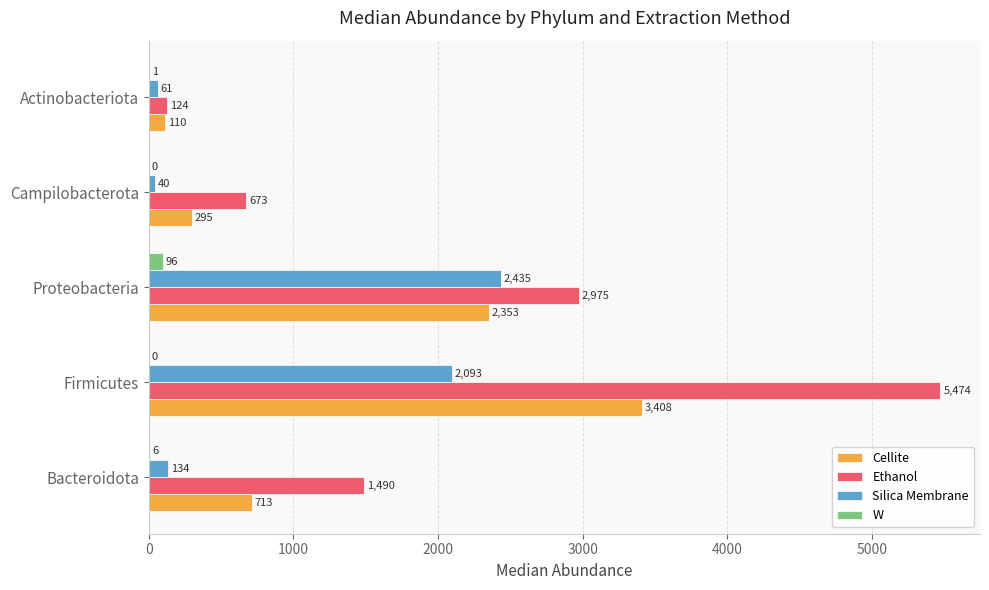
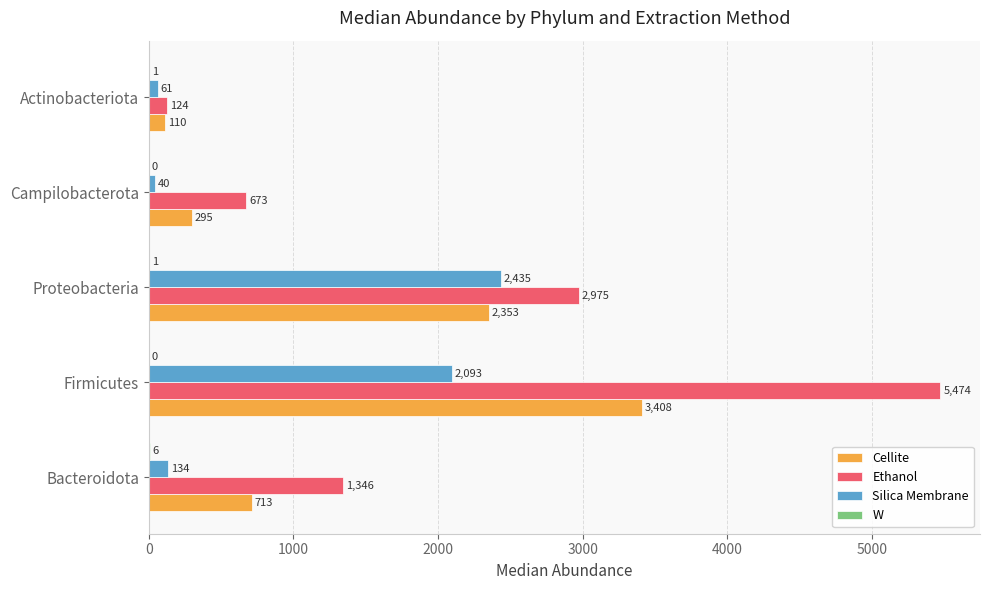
  {
    "Cellite": {
      "Actinobacteriota": "110",
      "Campilobacterota": "295",
      "Proteobacteria": "2,353",
      "Firmicutes": "3,408",
      "Bacteroidota": "713"
    },
    "Ethanol": {
      "Actinobacteriota": "124",
      "Campilobacterota": "673",
      "Proteobacteria": "2,975",
      "Firmicutes": "5,474",
-     "Bacteroidota": "1,490"
+     "Bacteroidota": "1,346"
    },
    "Silica Membrane": {
      "Actinobacteriota": "61",
      "Campilobacterota": "40",
      "Proteobacteria": "2,435",
      "Firmicutes": "2,093",
      "Bacteroidota": "134"
    },
    "W": {
      "Actinobacteriota": "1",
      "Campilobacterota": "0",
-     "Proteobacteria": "96",
+     "Proteobacteria": "1",
      "Firmicutes": "0",
      "Bacteroidota": "6"
    }
  }
